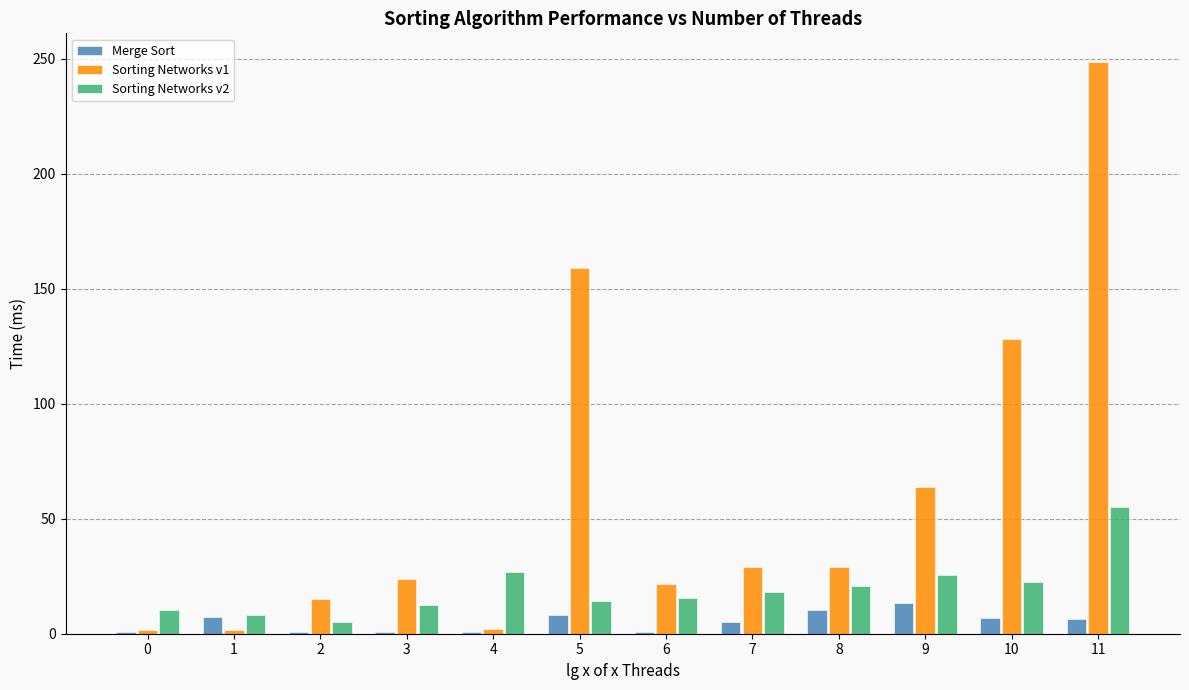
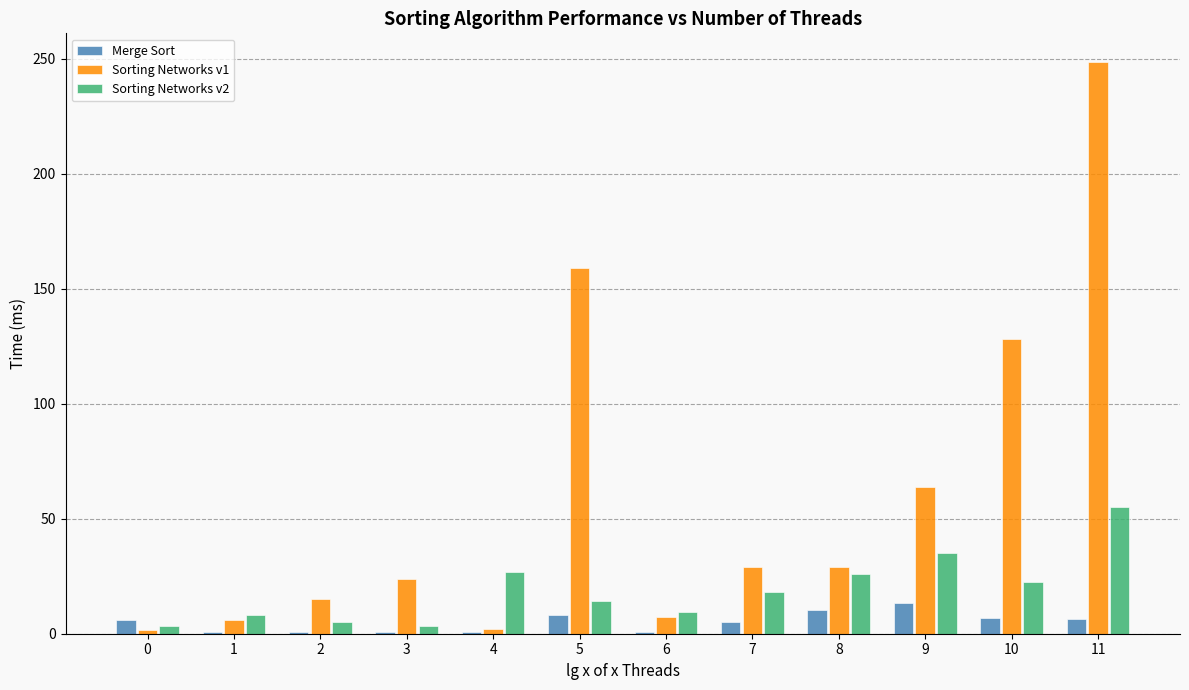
  {
    "Merge Sort": {
-     "0": 1,
-     "1": 7,
+     "0": 6,
+     "1": 1,
      "5": 8,
      "7": 5,
      "8": 10,
      "9": 13,
      "10": 7,
      "11": 6
    },
    "Sorting Networks v1": {
      "0": 2,
-     "1": 2,
+     "1": 6,
      "2": 15,
      "3": 24,
      "4": 2,
      "5": 159,
-     "6": 22,
+     "6": 7,
      "7": 29,
      "8": 29,
      "9": 64,
      "10": 128,
      "11": 249
    },
    "Sorting Networks v2": {
-     "0": 10,
+     "0": 3,
      "1": 8,
      "2": 5,
-     "3": 13,
+     "3": 3,
      "4": 27,
      "5": 14,
-     "6": 15,
+     "6": 9,
      "7": 18,
-     "8": 21,
-     "9": 25,
+     "8": 26,
+     "9": 35,
      "10": 22,
      "11": 55
    }
  }
